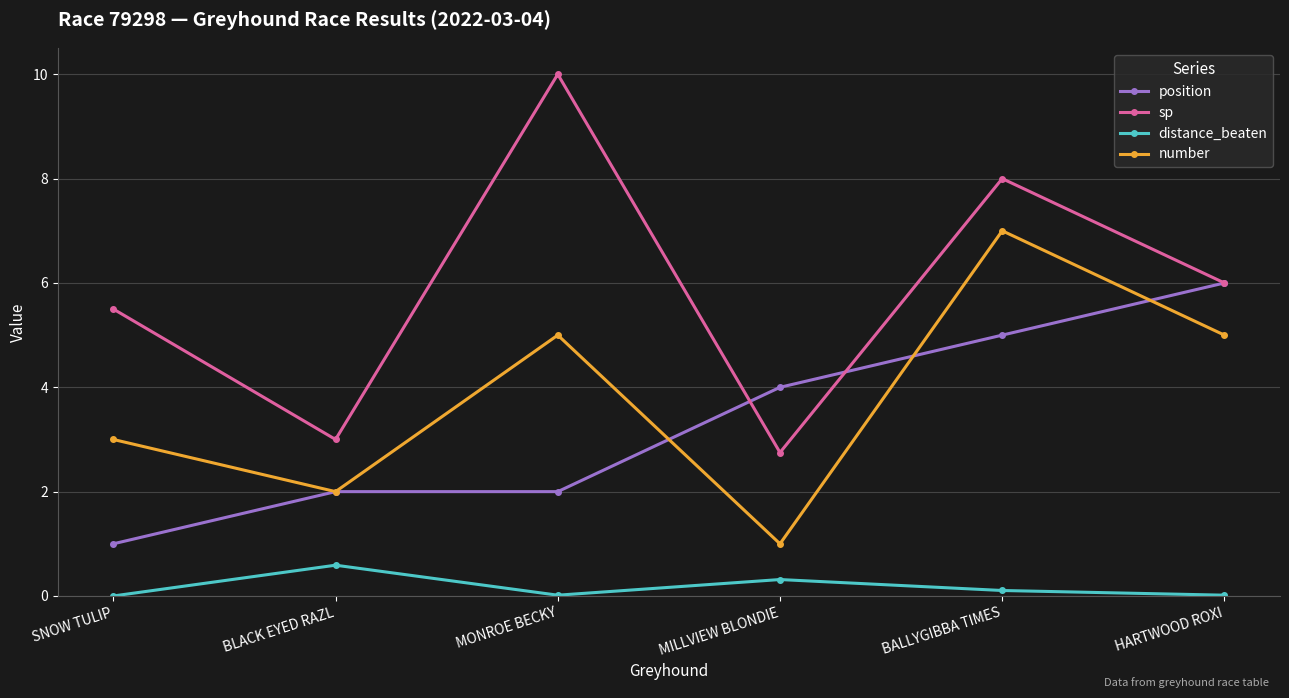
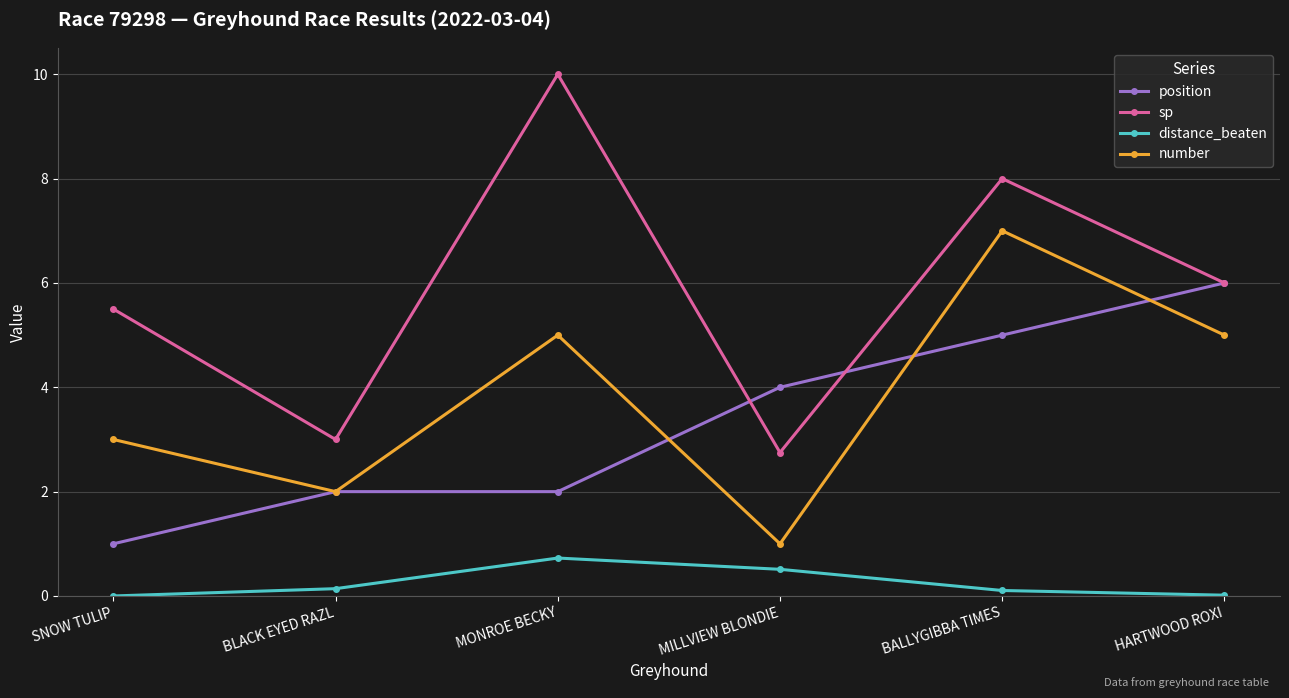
  {
    "position": {
      "SNOW TULIP": 1.0,
      "MONROE BECKY": 2.0,
      "MILLVIEW BLONDIE": 4.0,
      "BALLYGIBBA TIMES": 5.0
    },
    "sp": {
      "SNOW TULIP": 5.5,
      "BLACK EYED RAZL": 3.0,
      "MONROE BECKY": 10.0,
      "MILLVIEW BLONDIE": 2.8,
      "BALLYGIBBA TIMES": 8.0
    },
    "distance_beaten": {
      "SNOW TULIP": 0.0,
-     "BLACK EYED RAZL": 0.6,
-     "MONROE BECKY": 0.0,
-     "MILLVIEW BLONDIE": 0.3,
+     "BLACK EYED RAZL": 0.1,
+     "MONROE BECKY": 0.7,
+     "MILLVIEW BLONDIE": 0.5,
      "BALLYGIBBA TIMES": 0.1,
      "HARTWOOD ROXI": 0.0
    },
    "number": {
      "SNOW TULIP": 3.0,
      "MONROE BECKY": 5.0,
      "MILLVIEW BLONDIE": 1.0,
      "BALLYGIBBA TIMES": 7.0,
      "HARTWOOD ROXI": 5.0
    }
  }
